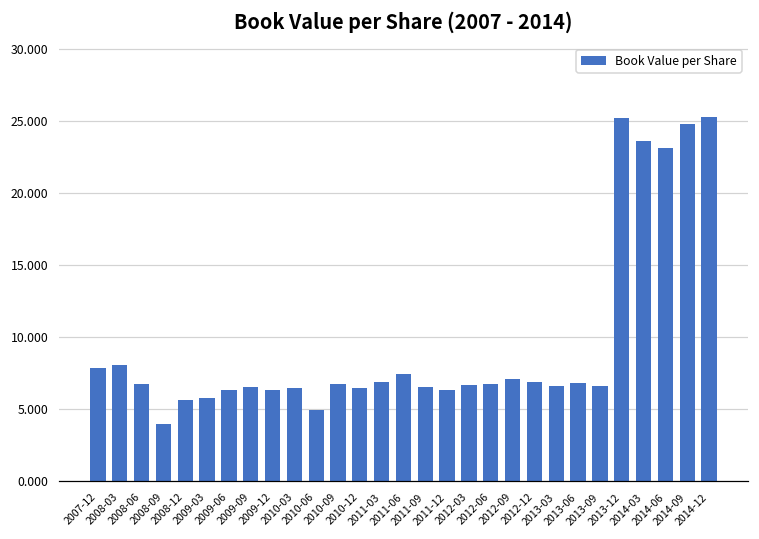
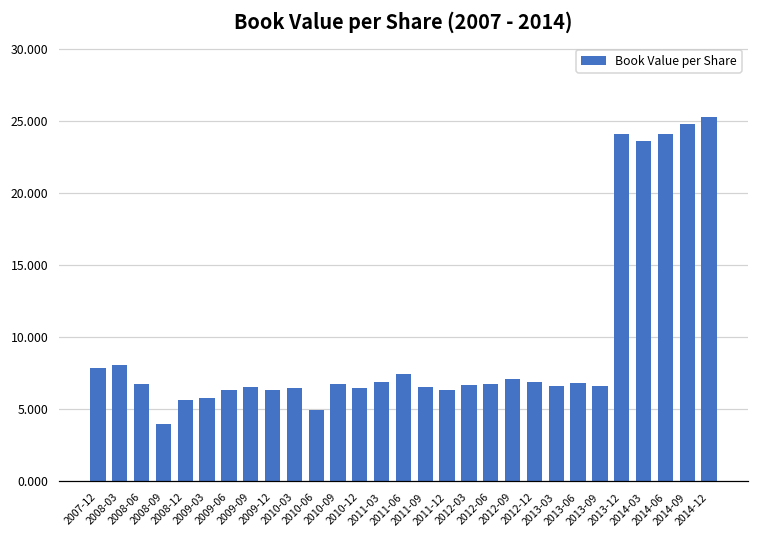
  {
    "2007-12": 7.8,
    "2008-03": 8.0,
    "2008-06": 6.7,
    "2008-09": 4.0,
    "2008-12": 5.7,
    "2009-03": 5.8,
    "2009-06": 6.3,
    "2009-09": 6.5,
    "2009-12": 6.3,
    "2010-03": 6.5,
    "2010-06": 5.0,
    "2010-09": 6.7,
    "2010-12": 6.4,
    "2011-03": 6.9,
    "2011-06": 7.4,
    "2011-09": 6.5,
    "2011-12": 6.3,
    "2012-03": 6.7,
    "2012-06": 6.7,
    "2012-09": 7.1,
    "2012-12": 6.9,
    "2013-03": 6.6,
    "2013-06": 6.8,
    "2013-09": 6.6,
-   "2013-12": 25.2,
+   "2013-12": 24.1,
    "2014-03": 23.6,
-   "2014-06": 23.1,
+   "2014-06": 24.1,
    "2014-09": 24.8,
    "2014-12": 25.3
  }
